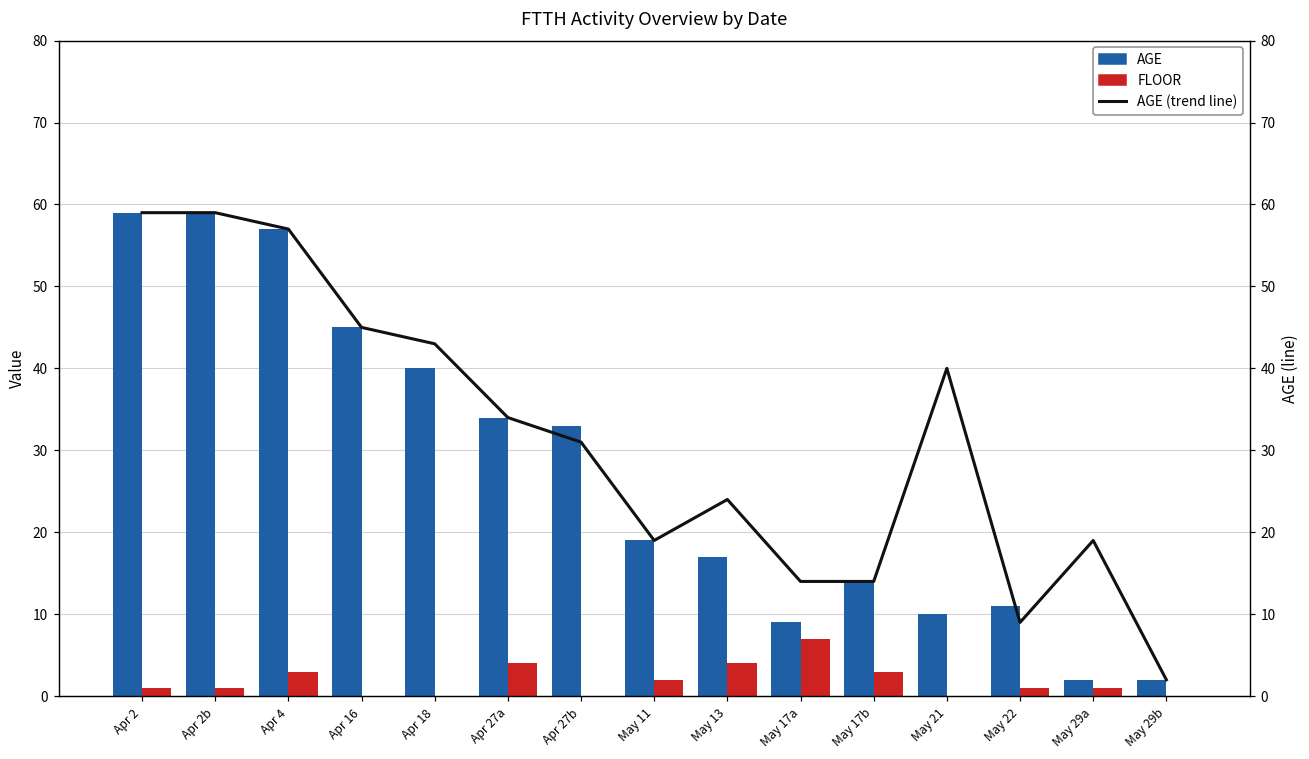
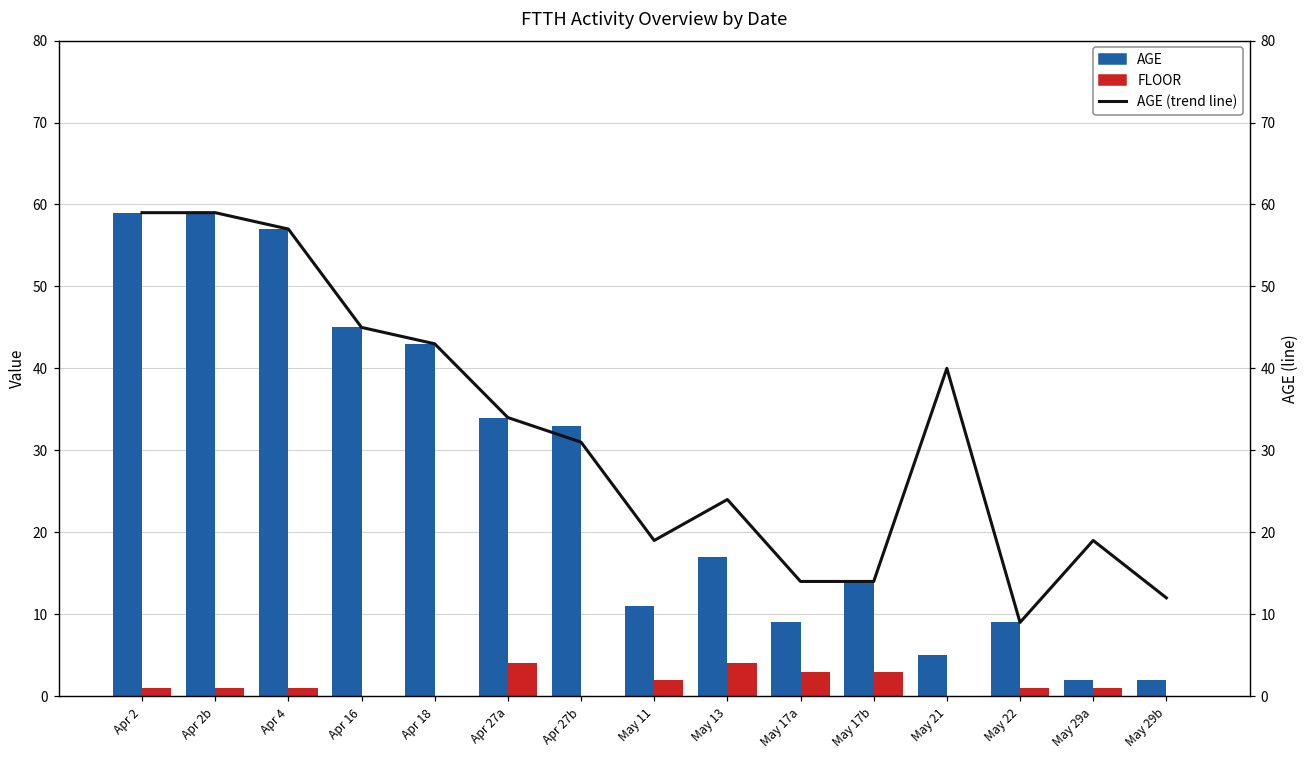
  {
    "AGE": {
      "Apr 2": 59,
      "Apr 2b": 59,
      "Apr 4": 57,
      "Apr 16": 45,
-     "Apr 18": 40,
+     "Apr 18": 43,
      "Apr 27a": 34,
      "Apr 27b": 33,
-     "May 11": 19,
+     "May 11": 11,
      "May 13": 17,
      "May 17a": 9,
      "May 17b": 14,
-     "May 21": 10,
-     "May 22": 11,
+     "May 21": 5,
+     "May 22": 9,
      "May 29a": 2,
      "May 29b": 2
    },
    "FLOOR": {
      "Apr 2": 1,
      "Apr 2b": 1,
-     "Apr 4": 3,
+     "Apr 4": 1,
      "Apr 16": 0,
      "Apr 18": 0,
      "Apr 27a": 4,
      "Apr 27b": 0,
      "May 11": 2,
      "May 13": 4,
-     "May 17a": 7,
+     "May 17a": 3,
      "May 17b": 3,
      "May 21": 0,
      "May 22": 1,
      "May 29a": 1,
      "May 29b": 0
    },
    "AGE (trend line)": {
      "Apr 2": 59,
      "Apr 2b": 59,
      "Apr 4": 57,
      "Apr 16": 45,
      "Apr 18": 43,
      "Apr 27a": 34,
      "Apr 27b": 31,
      "May 11": 19,
      "May 13": 24,
      "May 17a": 14,
      "May 17b": 14,
      "May 21": 40,
      "May 22": 9,
      "May 29a": 19,
-     "May 29b": 2
+     "May 29b": 12
    }
  }
